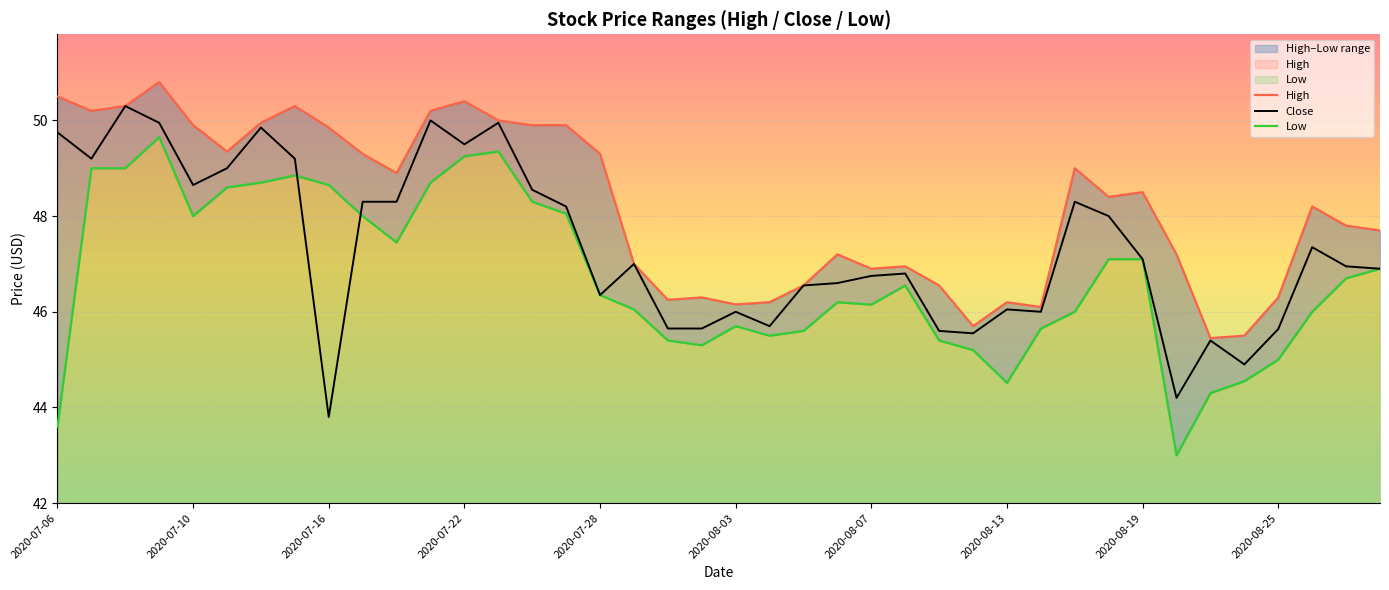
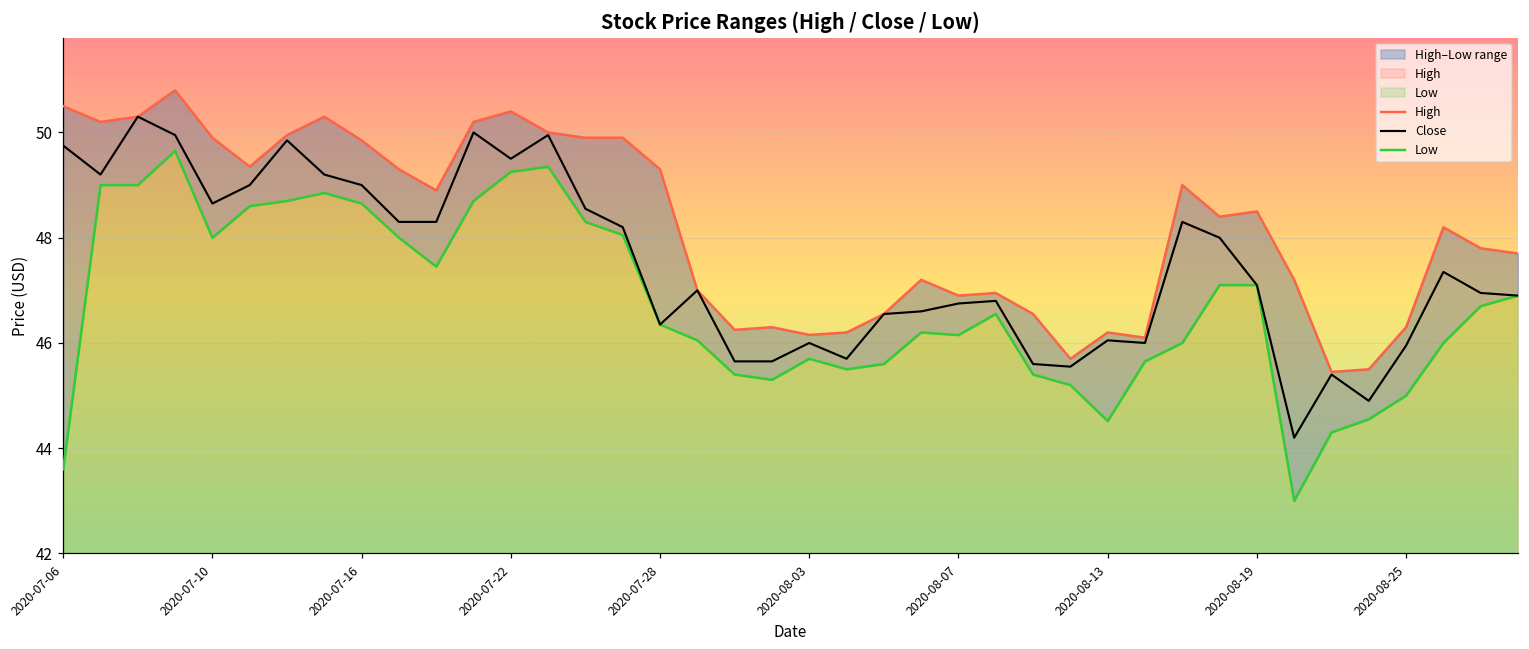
  {
    "High": {
      "2020-07-06": 50.5,
      "2020-07-10": 49.9,
      "2020-07-16": 49.8,
      "2020-07-22": 50.4,
      "2020-07-28": 49.3,
      "2020-08-03": 46.2,
      "2020-08-07": 46.9,
      "2020-08-13": 46.2,
      "2020-08-19": 48.5,
      "2020-08-25": 46.3
    },
    "Close": {
      "2020-07-06": 49.8,
      "2020-07-10": 48.7,
-     "2020-07-16": 43.8,
+     "2020-07-16": 49.0,
      "2020-07-22": 49.5,
      "2020-08-03": 46.0,
      "2020-08-07": 46.8,
      "2020-08-13": 46.0,
-     "2020-08-25": 45.6
+     "2020-08-25": 46.0
    },
    "Low": {
      "2020-07-06": 43.6,
      "2020-07-10": 48.0,
      "2020-07-16": 48.7,
      "2020-07-22": 49.3,
      "2020-08-03": 45.7,
      "2020-08-07": 46.2,
      "2020-08-13": 44.5,
      "2020-08-25": 45.0
    }
  }
